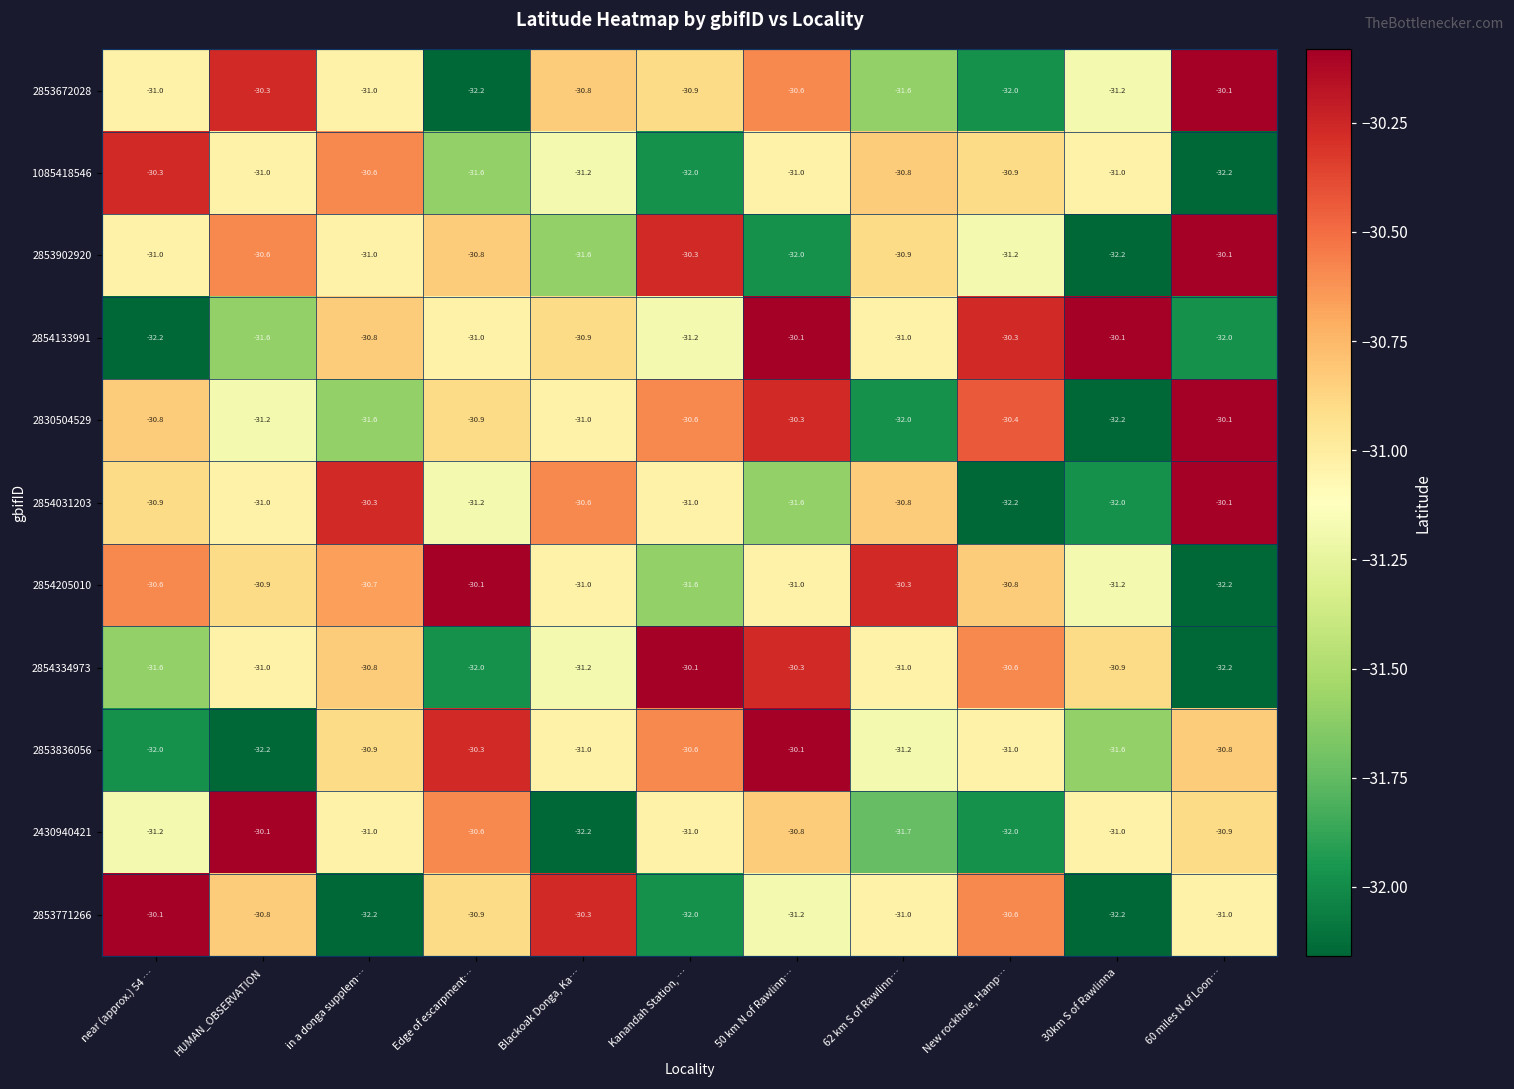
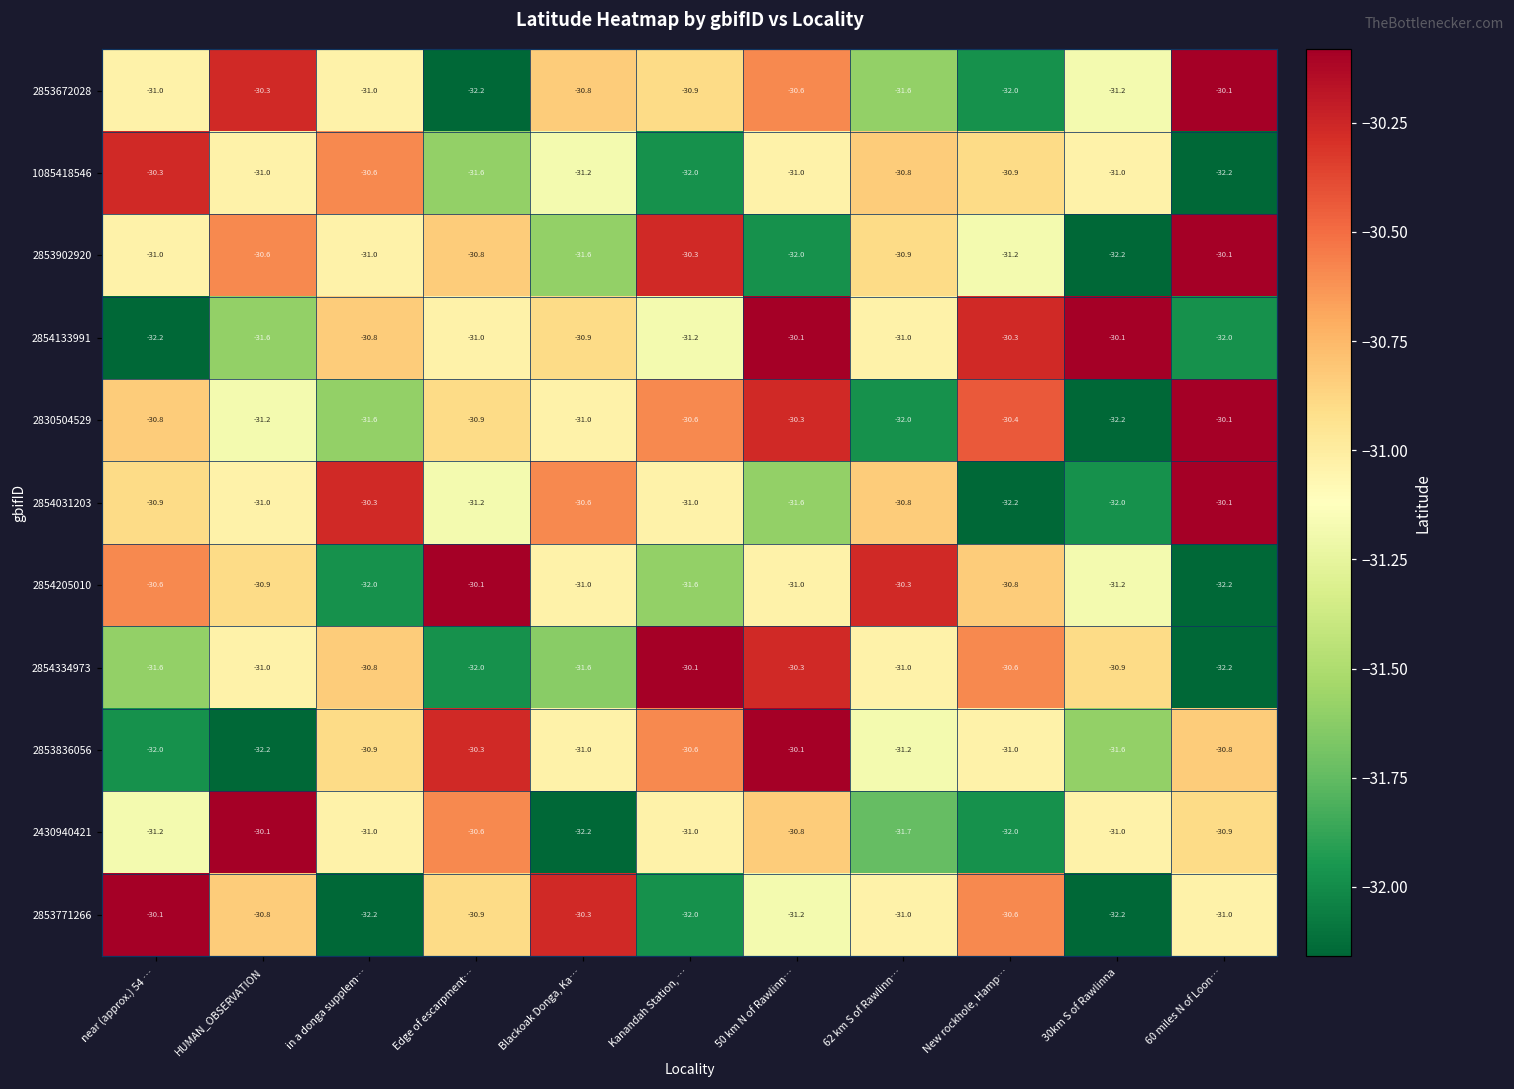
  {
    "2853672028": {
      "near (approx.) 54 …": -31.0,
      "HUMAN_OBSERVATION": -30.3,
      "in a donga supplem…": -31.0,
      "Edge of escarpment…": -32.2,
      "Blackoak Donga, Ka…": -30.8,
      "Kanandah Station, …": -30.9,
      "50 km N of Rawlinn…": -30.6,
      "62 km S of Rawlinn…": -31.6,
      "New rockhole, Hamp…": -32.0,
      "30km S of Rawlinna": -31.2,
      "60 miles N of Loon…": -30.1
    },
    "1085418546": {
      "near (approx.) 54 …": -30.3,
      "HUMAN_OBSERVATION": -31.0,
      "in a donga supplem…": -30.6,
      "Edge of escarpment…": -31.6,
      "Blackoak Donga, Ka…": -31.2,
      "Kanandah Station, …": -32.0,
      "50 km N of Rawlinn…": -31.0,
      "62 km S of Rawlinn…": -30.8,
      "New rockhole, Hamp…": -30.9,
      "30km S of Rawlinna": -31.0,
      "60 miles N of Loon…": -32.2
    },
    "2853902920": {
      "near (approx.) 54 …": -31.0,
      "HUMAN_OBSERVATION": -30.6,
      "in a donga supplem…": -31.0,
      "Edge of escarpment…": -30.8,
      "Blackoak Donga, Ka…": -31.6,
      "Kanandah Station, …": -30.3,
      "50 km N of Rawlinn…": -32.0,
      "62 km S of Rawlinn…": -30.9,
      "New rockhole, Hamp…": -31.2,
      "30km S of Rawlinna": -32.2,
      "60 miles N of Loon…": -30.1
    },
    "2854133991": {
      "near (approx.) 54 …": -32.2,
      "HUMAN_OBSERVATION": -31.6,
      "in a donga supplem…": -30.8,
      "Edge of escarpment…": -31.0,
      "Blackoak Donga, Ka…": -30.9,
      "Kanandah Station, …": -31.2,
      "50 km N of Rawlinn…": -30.1,
      "62 km S of Rawlinn…": -31.0,
      "New rockhole, Hamp…": -30.3,
      "30km S of Rawlinna": -30.1,
      "60 miles N of Loon…": -32.0
    },
    "2830504529": {
      "near (approx.) 54 …": -30.8,
      "HUMAN_OBSERVATION": -31.2,
      "in a donga supplem…": -31.6,
      "Edge of escarpment…": -30.9,
      "Blackoak Donga, Ka…": -31.0,
      "Kanandah Station, …": -30.6,
      "50 km N of Rawlinn…": -30.3,
      "62 km S of Rawlinn…": -32.0,
      "New rockhole, Hamp…": -30.4,
      "30km S of Rawlinna": -32.2,
      "60 miles N of Loon…": -30.1
    },
    "2854031203": {
      "near (approx.) 54 …": -30.9,
      "HUMAN_OBSERVATION": -31.0,
      "in a donga supplem…": -30.3,
      "Edge of escarpment…": -31.2,
      "Blackoak Donga, Ka…": -30.6,
      "Kanandah Station, …": -31.0,
      "50 km N of Rawlinn…": -31.6,
      "62 km S of Rawlinn…": -30.8,
      "New rockhole, Hamp…": -32.2,
      "30km S of Rawlinna": -32.0,
      "60 miles N of Loon…": -30.1
    },
    "2854205010": {
      "near (approx.) 54 …": -30.6,
      "HUMAN_OBSERVATION": -30.9,
-     "in a donga supplem…": -30.7,
+     "in a donga supplem…": -32.0,
      "Edge of escarpment…": -30.1,
      "Blackoak Donga, Ka…": -31.0,
      "Kanandah Station, …": -31.6,
      "50 km N of Rawlinn…": -31.0,
      "62 km S of Rawlinn…": -30.3,
      "New rockhole, Hamp…": -30.8,
      "30km S of Rawlinna": -31.2,
      "60 miles N of Loon…": -32.2
    },
    "2854334973": {
      "near (approx.) 54 …": -31.6,
      "HUMAN_OBSERVATION": -31.0,
      "in a donga supplem…": -30.8,
      "Edge of escarpment…": -32.0,
-     "Blackoak Donga, Ka…": -31.2,
+     "Blackoak Donga, Ka…": -31.6,
      "Kanandah Station, …": -30.1,
      "50 km N of Rawlinn…": -30.3,
      "62 km S of Rawlinn…": -31.0,
      "New rockhole, Hamp…": -30.6,
      "30km S of Rawlinna": -30.9,
      "60 miles N of Loon…": -32.2
    },
    "2853836056": {
      "near (approx.) 54 …": -32.0,
      "HUMAN_OBSERVATION": -32.2,
      "in a donga supplem…": -30.9,
      "Edge of escarpment…": -30.3,
      "Blackoak Donga, Ka…": -31.0,
      "Kanandah Station, …": -30.6,
      "50 km N of Rawlinn…": -30.1,
      "62 km S of Rawlinn…": -31.2,
      "New rockhole, Hamp…": -31.0,
      "30km S of Rawlinna": -31.6,
      "60 miles N of Loon…": -30.8
    },
    "2430940421": {
      "near (approx.) 54 …": -31.2,
      "HUMAN_OBSERVATION": -30.1,
      "in a donga supplem…": -31.0,
      "Edge of escarpment…": -30.6,
      "Blackoak Donga, Ka…": -32.2,
      "Kanandah Station, …": -31.0,
      "50 km N of Rawlinn…": -30.8,
      "62 km S of Rawlinn…": -31.7,
      "New rockhole, Hamp…": -32.0,
      "30km S of Rawlinna": -31.0,
      "60 miles N of Loon…": -30.9
    },
    "2853771266": {
      "near (approx.) 54 …": -30.1,
      "HUMAN_OBSERVATION": -30.8,
      "in a donga supplem…": -32.2,
      "Edge of escarpment…": -30.9,
      "Blackoak Donga, Ka…": -30.3,
      "Kanandah Station, …": -32.0,
      "50 km N of Rawlinn…": -31.2,
      "62 km S of Rawlinn…": -31.0,
      "New rockhole, Hamp…": -30.6,
      "30km S of Rawlinna": -32.2,
      "60 miles N of Loon…": -31.0
    }
  }
